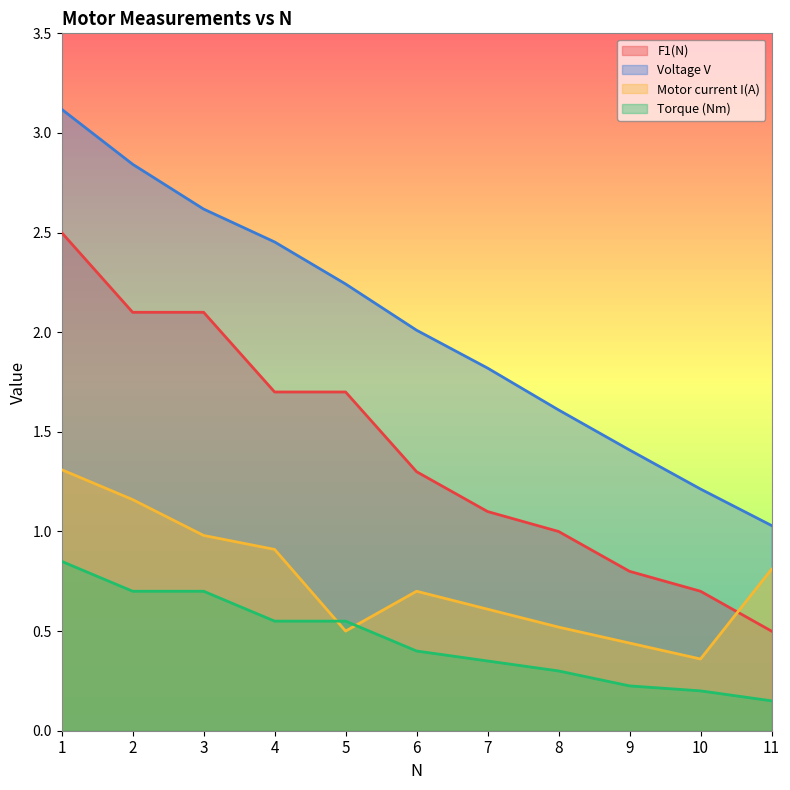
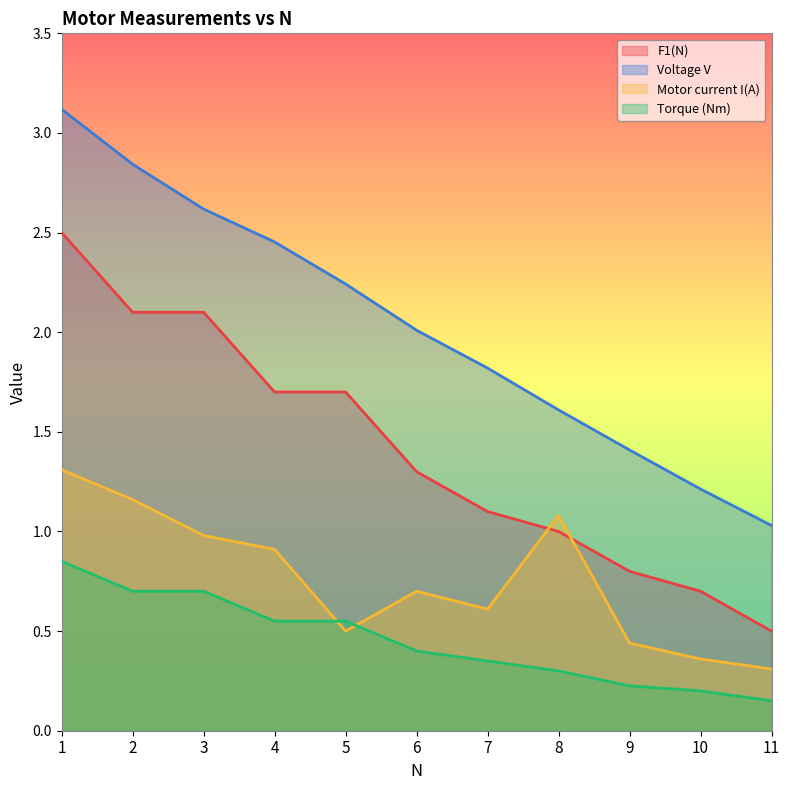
  {
    "F1(N)": {
      "1": 2.50,
      "2": 2.10,
      "3": 2.10,
      "4": 1.70,
      "5": 1.70,
      "6": 1.30,
      "7": 1.10,
      "8": 1.00,
      "9": 0.80,
      "10": 0.70,
      "11": 0.50
    },
    "Voltage V": {
      "1": 3.12,
      "2": 2.84,
      "3": 2.62,
      "4": 2.45,
      "5": 2.24,
      "6": 2.01,
      "7": 1.82,
      "8": 1.61,
      "9": 1.41,
      "10": 1.21,
      "11": 1.03
    },
    "Motor current I(A)": {
      "1": 1.31,
      "2": 1.16,
      "3": 0.98,
      "4": 0.91,
      "5": 0.50,
      "6": 0.70,
      "7": 0.61,
-     "8": 0.52,
+     "8": 1.08,
      "9": 0.44,
      "10": 0.36,
-     "11": 0.81
+     "11": 0.31
    },
    "Torque (Nm)": {
      "1": 0.85,
      "2": 0.70,
      "3": 0.70,
      "4": 0.55,
      "5": 0.55,
      "6": 0.40,
      "7": 0.35,
      "8": 0.30,
      "9": 0.22,
      "10": 0.20,
      "11": 0.15
    }
  }
